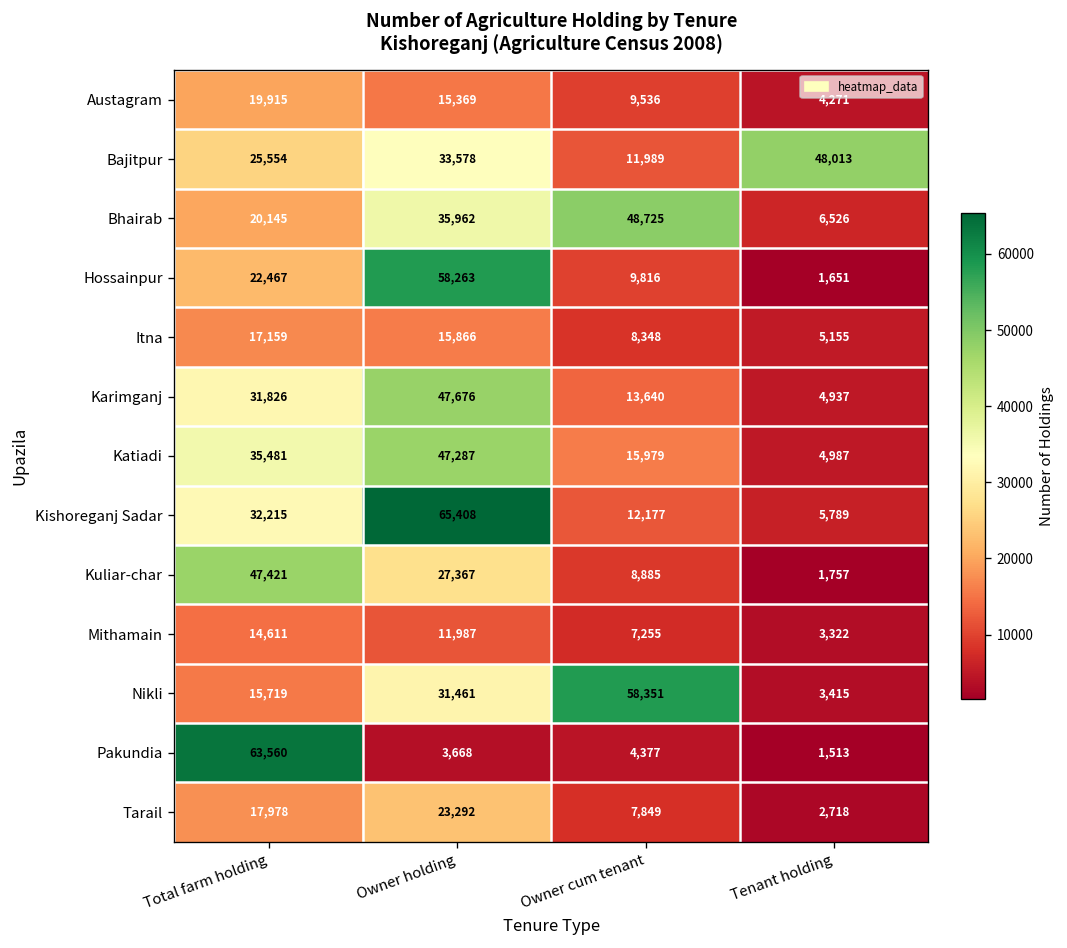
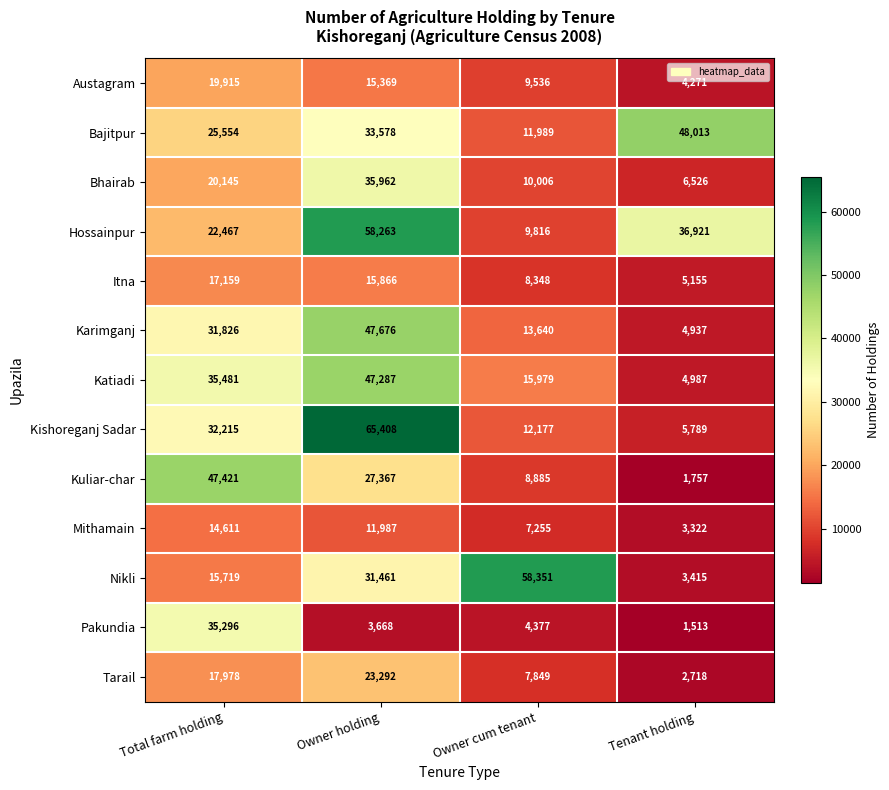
  {
    "Austagram": {
      "Total farm holding": "19,915",
      "Owner holding": "15,369",
      "Owner cum tenant": "9,536"
    },
    "Bajitpur": {
      "Total farm holding": "25,554",
      "Owner holding": "33,578",
      "Owner cum tenant": "11,989",
      "Tenant holding": "48,013"
    },
    "Bhairab": {
      "Total farm holding": "20,145",
      "Owner holding": "35,962",
-     "Owner cum tenant": "48,725",
+     "Owner cum tenant": "10,006",
      "Tenant holding": "6,526"
    },
    "Hossainpur": {
      "Total farm holding": "22,467",
      "Owner holding": "58,263",
      "Owner cum tenant": "9,816",
-     "Tenant holding": "1,651"
+     "Tenant holding": "36,921"
    },
    "Itna": {
      "Total farm holding": "17,159",
      "Owner holding": "15,866",
      "Owner cum tenant": "8,348",
      "Tenant holding": "5,155"
    },
    "Karimganj": {
      "Total farm holding": "31,826",
      "Owner holding": "47,676",
      "Owner cum tenant": "13,640",
      "Tenant holding": "4,937"
    },
    "Katiadi": {
      "Total farm holding": "35,481",
      "Owner holding": "47,287",
      "Owner cum tenant": "15,979",
      "Tenant holding": "4,987"
    },
    "Kishoreganj Sadar": {
      "Total farm holding": "32,215",
      "Owner holding": "65,408",
      "Owner cum tenant": "12,177",
      "Tenant holding": "5,789"
    },
    "Kuliar-char": {
      "Total farm holding": "47,421",
      "Owner holding": "27,367",
      "Owner cum tenant": "8,885",
      "Tenant holding": "1,757"
    },
    "Mithamain": {
      "Total farm holding": "14,611",
      "Owner holding": "11,987",
      "Owner cum tenant": "7,255",
      "Tenant holding": "3,322"
    },
    "Nikli": {
      "Total farm holding": "15,719",
      "Owner holding": "31,461",
      "Owner cum tenant": "58,351",
      "Tenant holding": "3,415"
    },
    "Pakundia": {
-     "Total farm holding": "63,560",
+     "Total farm holding": "35,296",
      "Owner holding": "3,668",
      "Owner cum tenant": "4,377",
      "Tenant holding": "1,513"
    },
    "Tarail": {
      "Total farm holding": "17,978",
      "Owner holding": "23,292",
      "Owner cum tenant": "7,849",
      "Tenant holding": "2,718"
    }
  }
